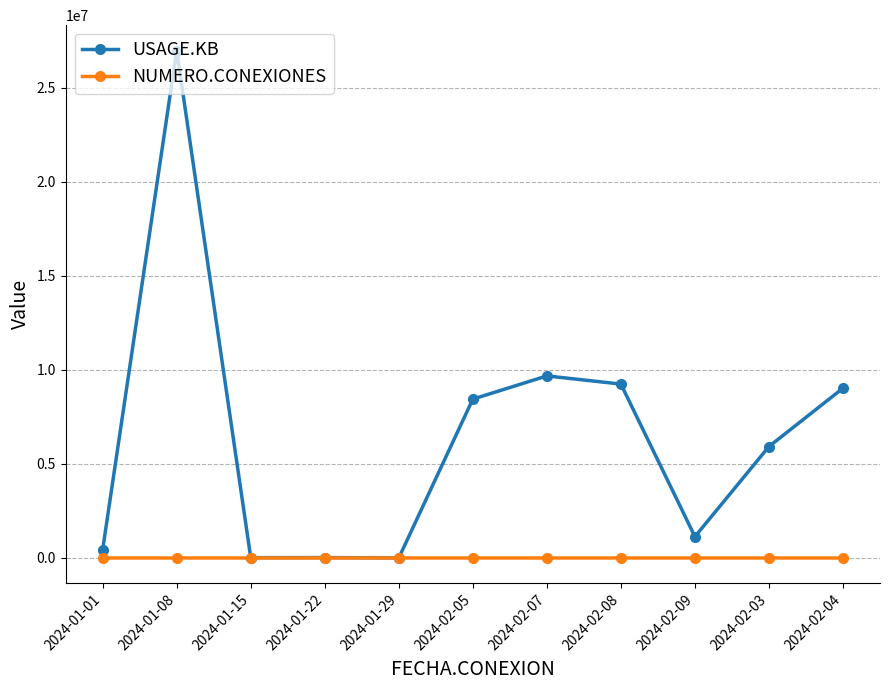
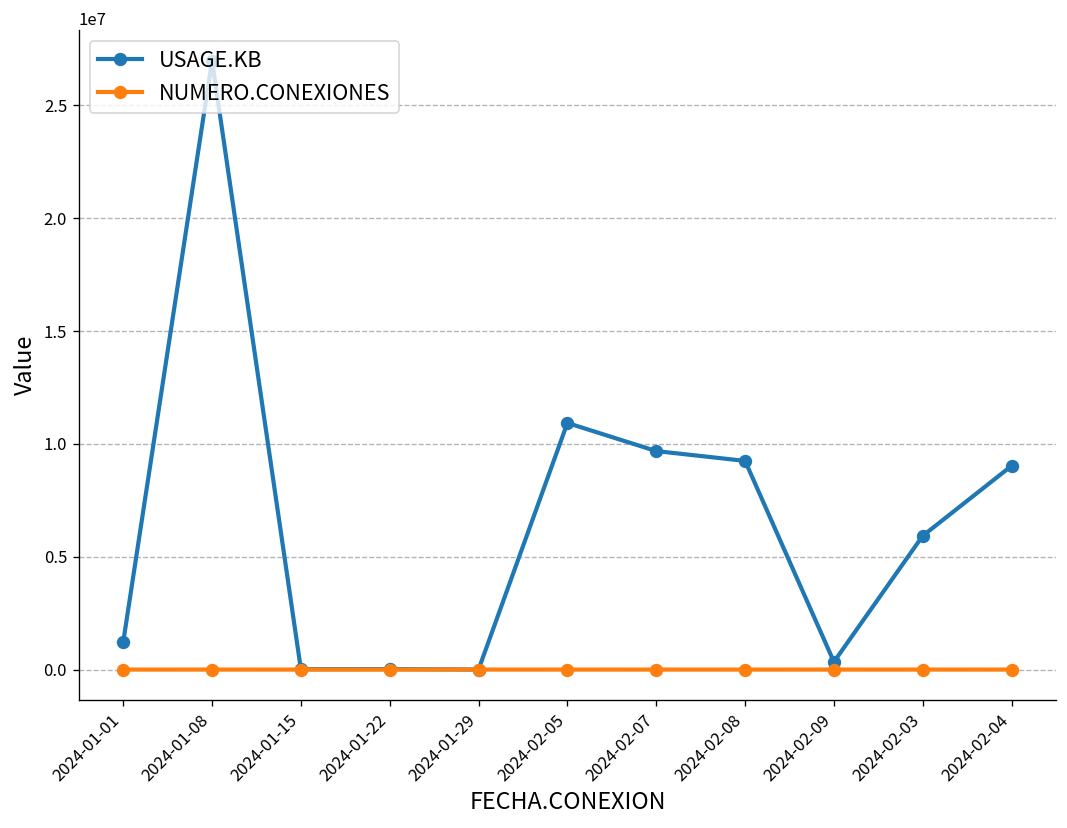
  {
    "USAGE.KB": {
-     "2024-01-01": 400000,
-     "2024-02-05": 8400000,
+     "2024-01-01": 1200000,
+     "2024-02-05": 10900000,
      "2024-02-07": 9700000,
      "2024-02-08": 9200000,
-     "2024-02-09": 1100000,
+     "2024-02-09": 300000,
      "2024-02-03": 5900000,
      "2024-02-04": 9000000
    },
    "NUMERO.CONEXIONES": {
      "2024-01-01": 0,
      "2024-01-08": 0,
      "2024-02-05": 0,
      "2024-02-07": 0,
      "2024-02-08": 0,
      "2024-02-09": 0,
      "2024-02-03": 0,
      "2024-02-04": 0
    }
  }
